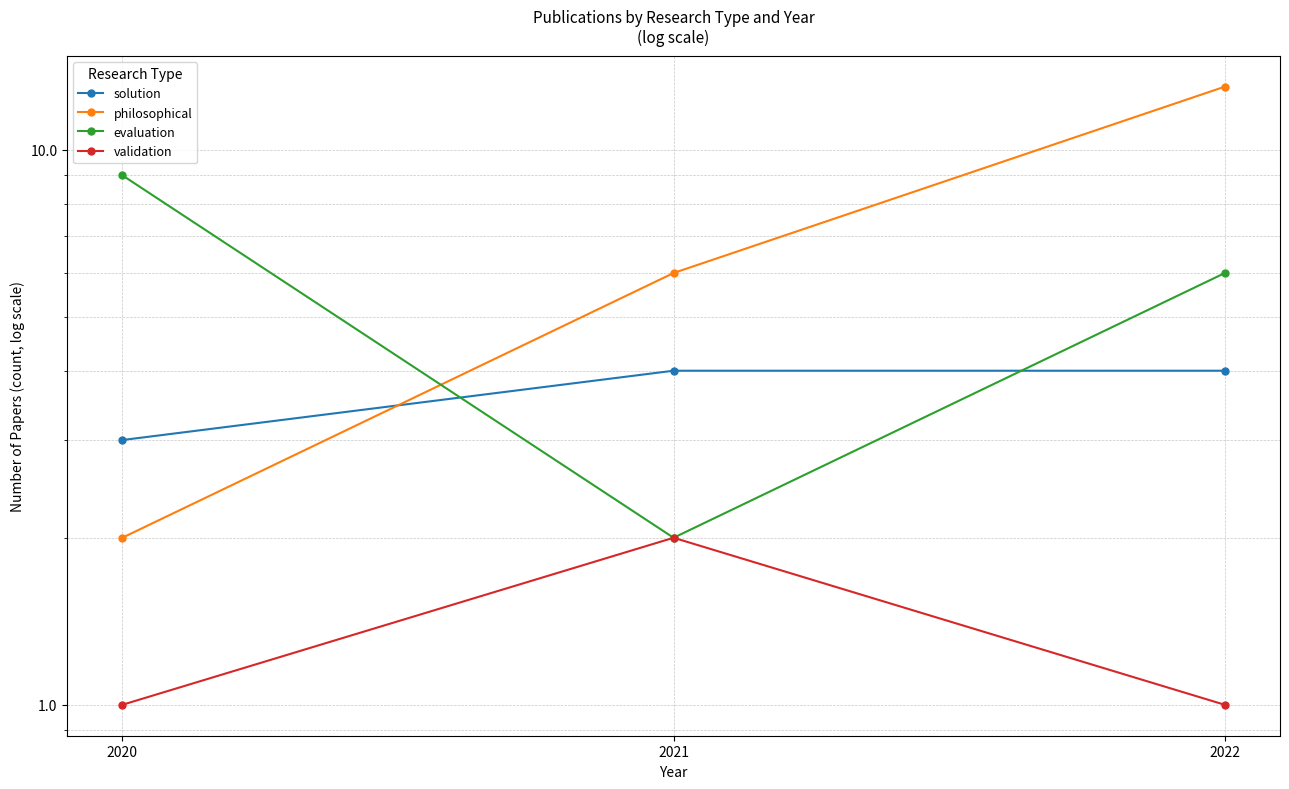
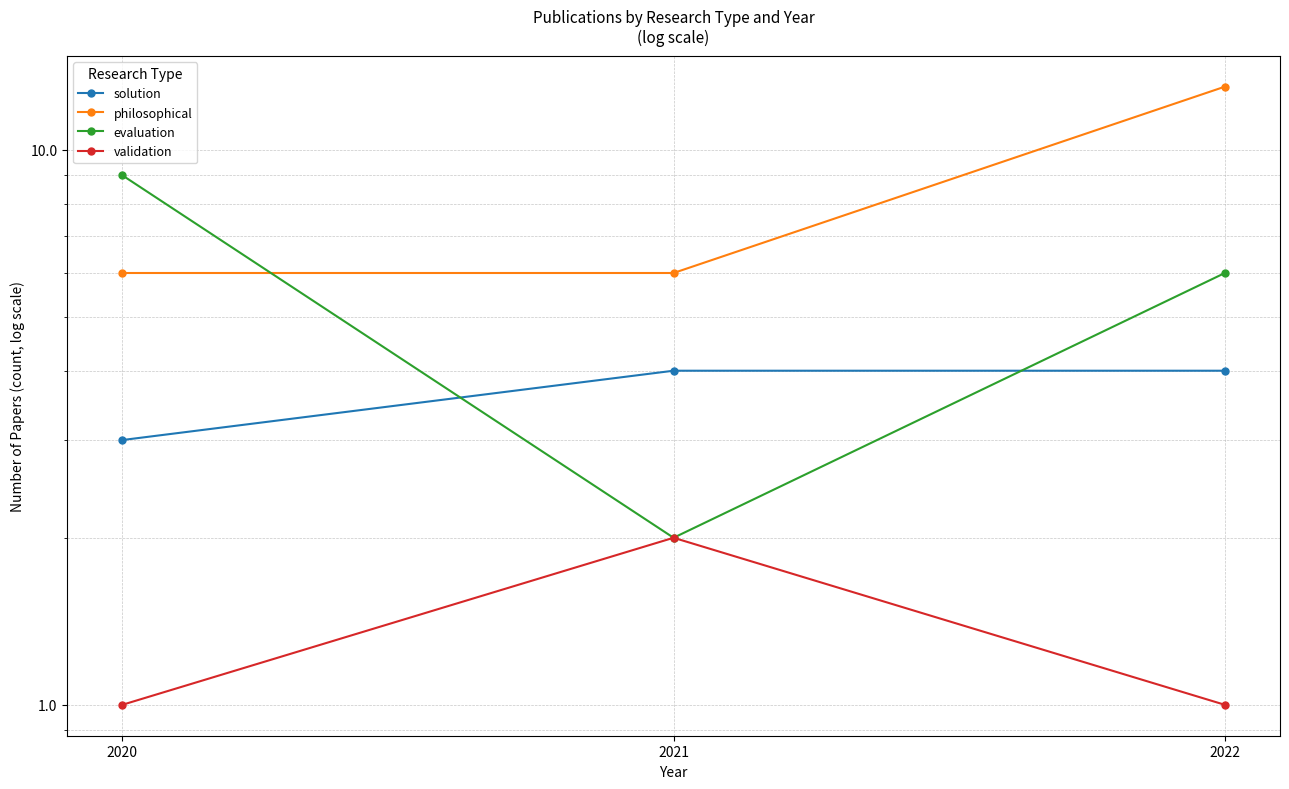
  {
    "solution": {
      "2020": 3,
      "2021": 4,
      "2022": 4
    },
    "philosophical": {
-     "2020": 2,
+     "2020": 6,
      "2021": 6,
      "2022": 13
    },
    "evaluation": {
      "2020": 9,
      "2022": 6
    },
    "validation": {
      "2020": 1,
      "2022": 1
    }
  }
